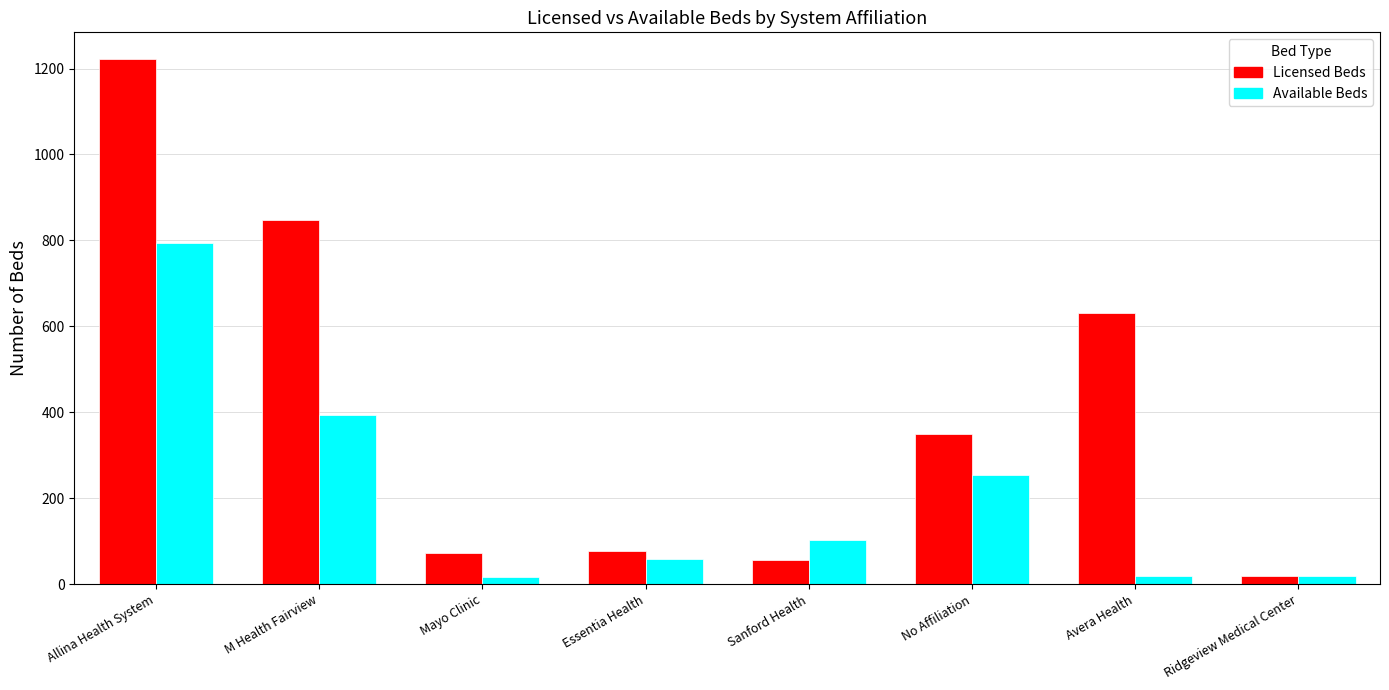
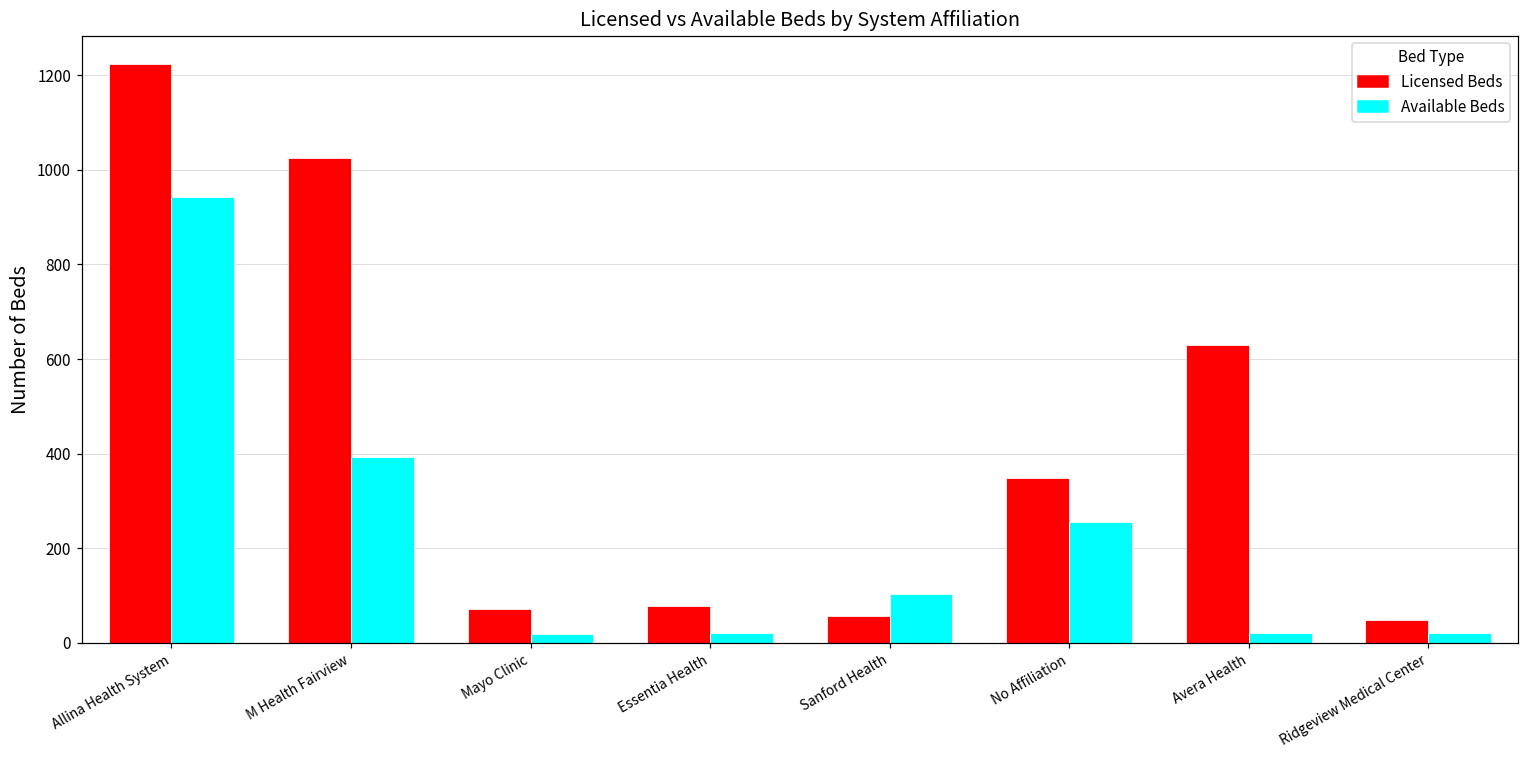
  {
    "Licensed Beds": {
      "Allina Health System": 1220,
-     "M Health Fairview": 850,
+     "M Health Fairview": 1030,
      "Mayo Clinic": 70,
      "Essentia Health": 80,
      "Sanford Health": 60,
      "No Affiliation": 350,
      "Avera Health": 630,
-     "Ridgeview Medical Center": 20
+     "Ridgeview Medical Center": 50
    },
    "Available Beds": {
-     "Allina Health System": 790,
+     "Allina Health System": 940,
      "M Health Fairview": 390,
      "Mayo Clinic": 20,
-     "Essentia Health": 60,
+     "Essentia Health": 20,
      "Sanford Health": 100,
      "No Affiliation": 260,
      "Avera Health": 20,
      "Ridgeview Medical Center": 20
    }
  }
